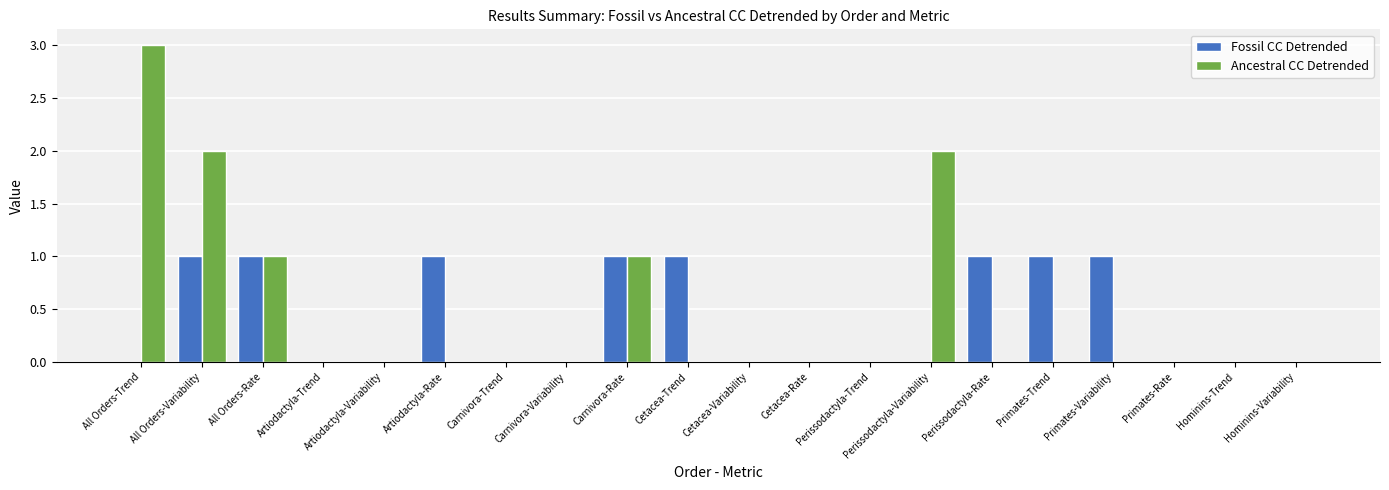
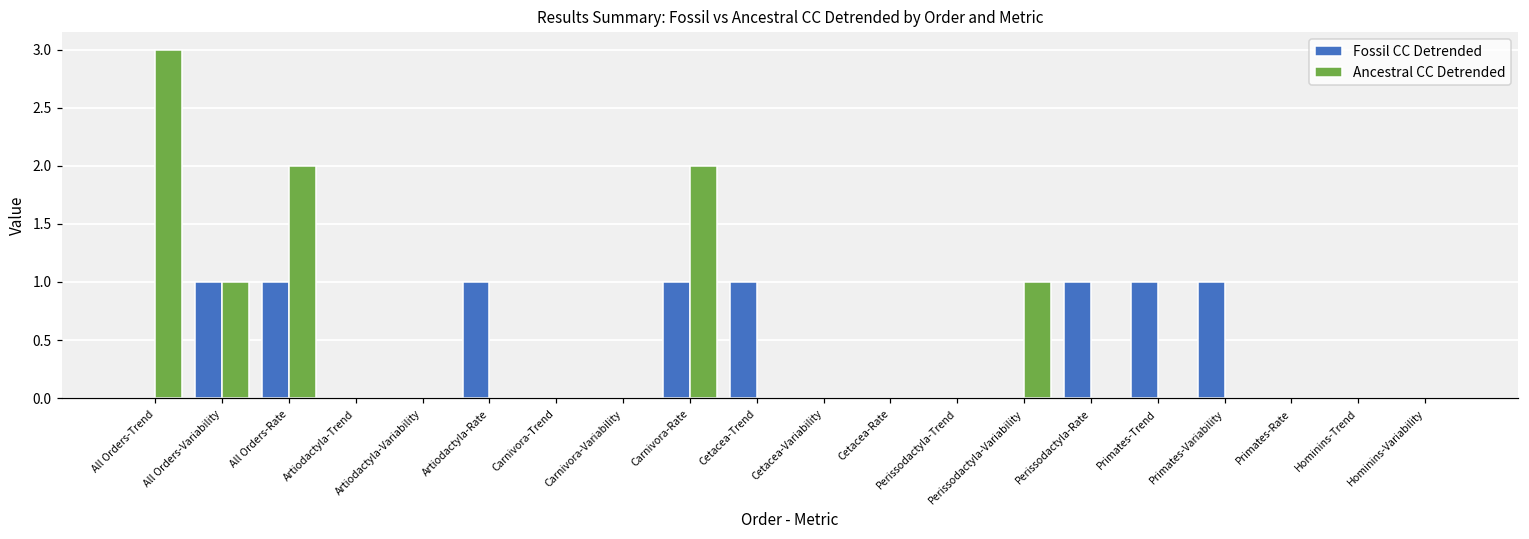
  {
    "Fossil CC Detrended": {
      "All Orders-Trend": 0,
      "All Orders-Variability": 1,
      "All Orders-Rate": 1,
      "Artiodactyla-Trend": 0,
      "Artiodactyla-Variability": 0,
      "Artiodactyla-Rate": 1,
      "Carnivora-Trend": 0,
      "Carnivora-Variability": 0,
      "Carnivora-Rate": 1,
      "Cetacea-Trend": 1,
      "Cetacea-Variability": 0,
      "Cetacea-Rate": 0,
      "Perissodactyla-Trend": 0,
      "Perissodactyla-Variability": 0,
      "Perissodactyla-Rate": 1,
      "Primates-Trend": 1,
      "Primates-Variability": 1,
      "Primates-Rate": 0,
      "Hominins-Trend": 0,
      "Hominins-Variability": 0
    },
    "Ancestral CC Detrended": {
      "All Orders-Trend": 3,
-     "All Orders-Variability": 2,
-     "All Orders-Rate": 1,
+     "All Orders-Variability": 1,
+     "All Orders-Rate": 2,
      "Artiodactyla-Trend": 0,
      "Artiodactyla-Variability": 0,
      "Artiodactyla-Rate": 0,
      "Carnivora-Trend": 0,
      "Carnivora-Variability": 0,
-     "Carnivora-Rate": 1,
+     "Carnivora-Rate": 2,
      "Cetacea-Trend": 0,
      "Cetacea-Variability": 0,
      "Cetacea-Rate": 0,
      "Perissodactyla-Trend": 0,
-     "Perissodactyla-Variability": 2,
+     "Perissodactyla-Variability": 1,
      "Perissodactyla-Rate": 0,
      "Primates-Trend": 0,
      "Primates-Variability": 0,
      "Primates-Rate": 0,
      "Hominins-Trend": 0,
      "Hominins-Variability": 0
    }
  }
